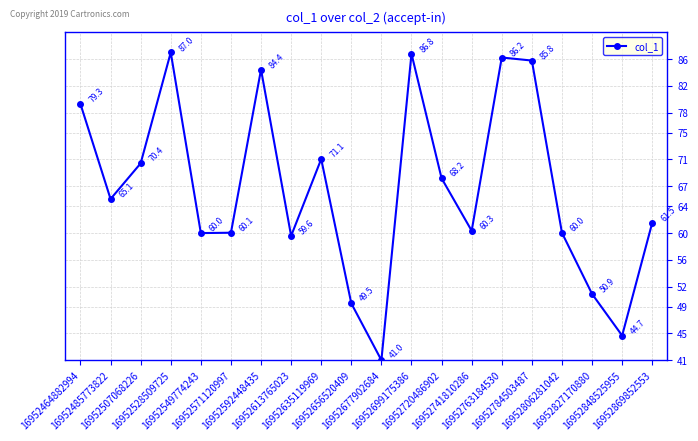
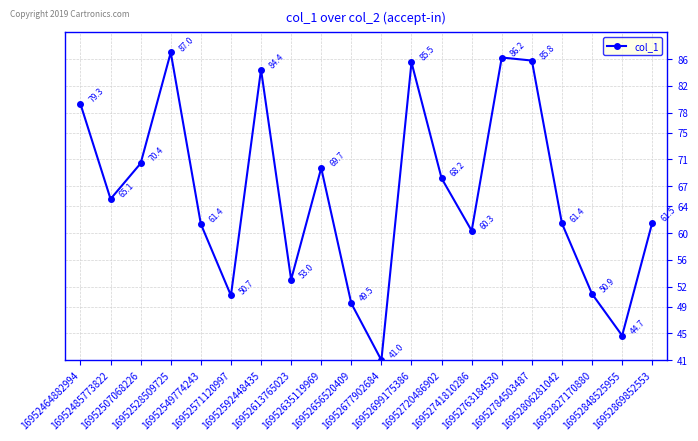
  {
    "16952464882994": 79.3,
    "16952485773822": 65.1,
    "16952507068226": 70.4,
    "16952528509725": 87.0,
-   "16952549774243": 60.0,
-   "16952571120997": 60.1,
+   "16952549774243": 61.4,
+   "16952571120997": 50.7,
    "16952592448435": 84.4,
-   "16952613765023": 59.6,
-   "16952635119969": 71.1,
+   "16952613765023": 53.0,
+   "16952635119969": 69.7,
    "16952656520409": 49.5,
    "16952677902684": 41.0,
-   "16952699175386": 86.8,
+   "16952699175386": 85.5,
    "16952720486902": 68.2,
    "16952741810286": 60.3,
    "16952763184530": 86.2,
    "16952784503487": 85.8,
-   "16952806281042": 60.0,
+   "16952806281042": 61.4,
    "16952827170880": 50.9,
    "16952848525955": 44.7,
    "16952869852553": 61.5
  }
